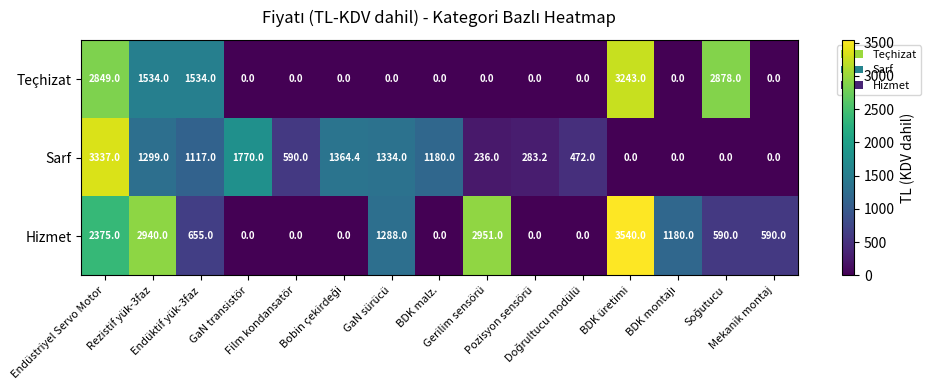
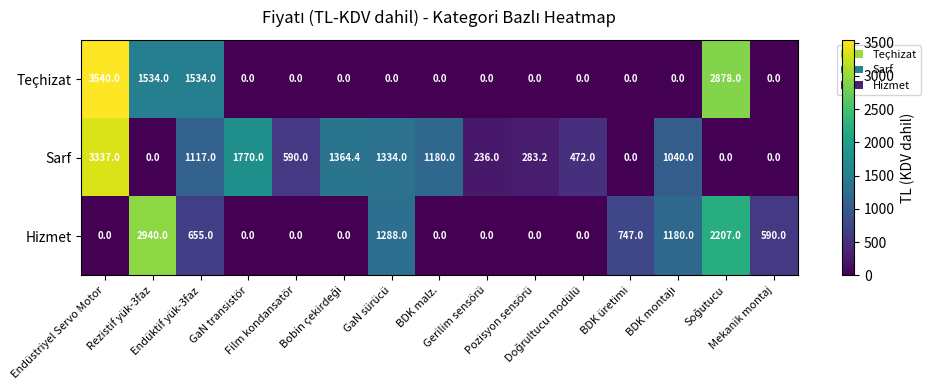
  {
    "Teçhizat": {
-     "Endüstriyel Servo Motor": 2849.0,
+     "Endüstriyel Servo Motor": 3540.0,
      "Rezistif yük-3faz": 1534.0,
      "Endüktif yük-3faz": 1534.0,
      "GaN transistör": 0.0,
      "Film kondansatör": 0.0,
      "Bobin çekirdeği": 0.0,
      "GaN sürücü": 0.0,
      "BDK malz.": 0.0,
      "Gerilim sensörü": 0.0,
      "Pozisyon sensörü": 0.0,
      "Doğrultucu modülü": 0.0,
-     "BDK üretimi": 3243.0,
+     "BDK üretimi": 0.0,
      "BDK montajı": 0.0,
      "Soğutucu": 2878.0,
      "Mekanik montaj": 0.0
    },
    "Sarf": {
      "Endüstriyel Servo Motor": 3337.0,
-     "Rezistif yük-3faz": 1299.0,
+     "Rezistif yük-3faz": 0.0,
      "Endüktif yük-3faz": 1117.0,
      "GaN transistör": 1770.0,
      "Film kondansatör": 590.0,
      "Bobin çekirdeği": 1364.4,
      "GaN sürücü": 1334.0,
      "BDK malz.": 1180.0,
      "Gerilim sensörü": 236.0,
      "Pozisyon sensörü": 283.2,
      "Doğrultucu modülü": 472.0,
      "BDK üretimi": 0.0,
-     "BDK montajı": 0.0,
+     "BDK montajı": 1040.0,
      "Soğutucu": 0.0,
      "Mekanik montaj": 0.0
    },
    "Hizmet": {
-     "Endüstriyel Servo Motor": 2375.0,
+     "Endüstriyel Servo Motor": 0.0,
      "Rezistif yük-3faz": 2940.0,
      "Endüktif yük-3faz": 655.0,
      "GaN transistör": 0.0,
      "Film kondansatör": 0.0,
      "Bobin çekirdeği": 0.0,
      "GaN sürücü": 1288.0,
      "BDK malz.": 0.0,
-     "Gerilim sensörü": 2951.0,
+     "Gerilim sensörü": 0.0,
      "Pozisyon sensörü": 0.0,
      "Doğrultucu modülü": 0.0,
-     "BDK üretimi": 3540.0,
+     "BDK üretimi": 747.0,
      "BDK montajı": 1180.0,
-     "Soğutucu": 590.0,
+     "Soğutucu": 2207.0,
      "Mekanik montaj": 590.0
    }
  }
